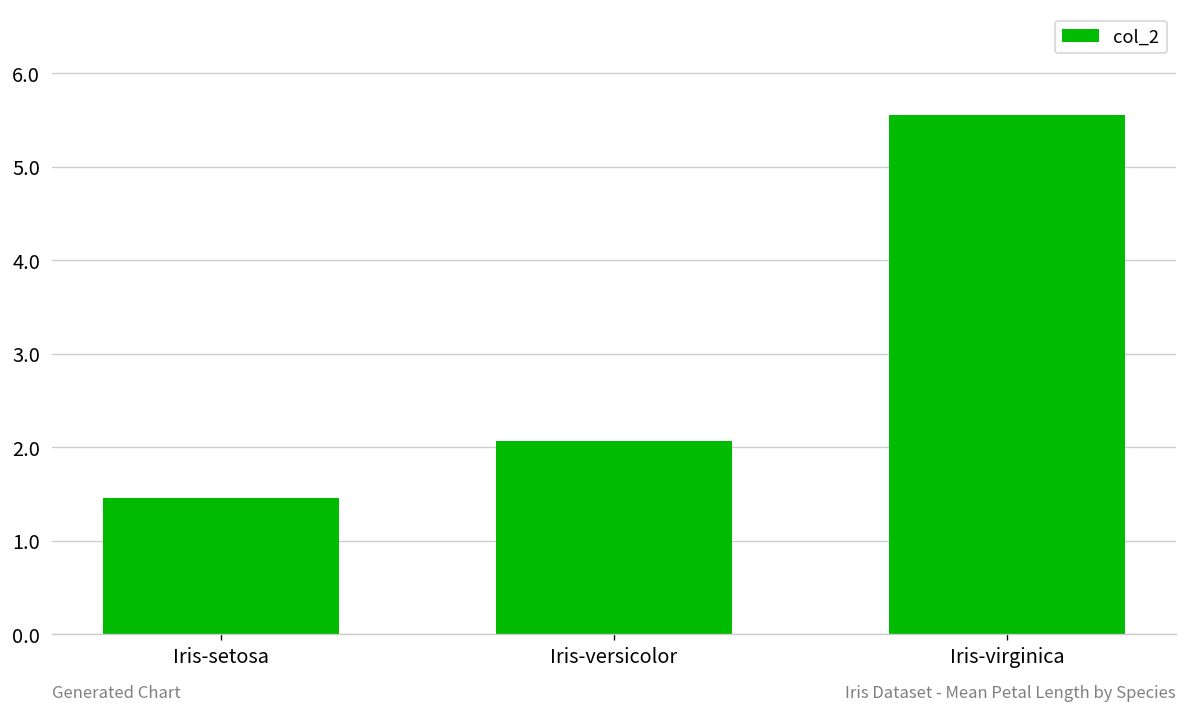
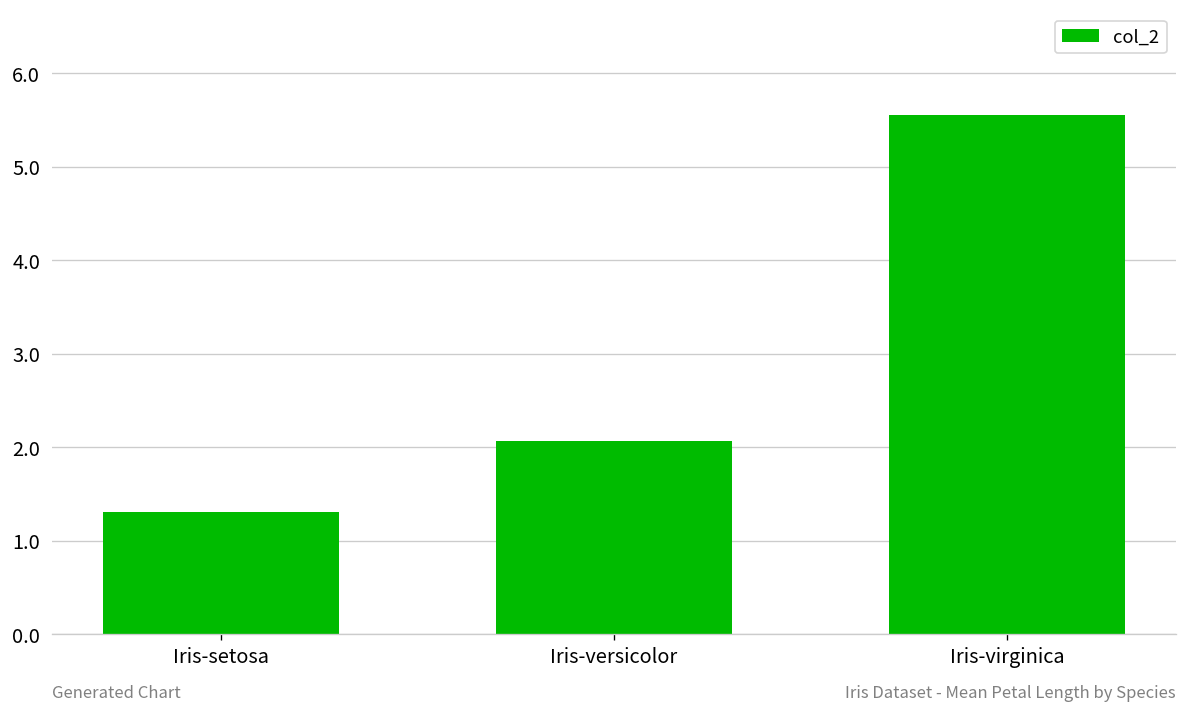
  {
-   "Iris-setosa": 1.5,
+   "Iris-setosa": 1.3,
    "Iris-versicolor": 2.1,
    "Iris-virginica": 5.6
  }
